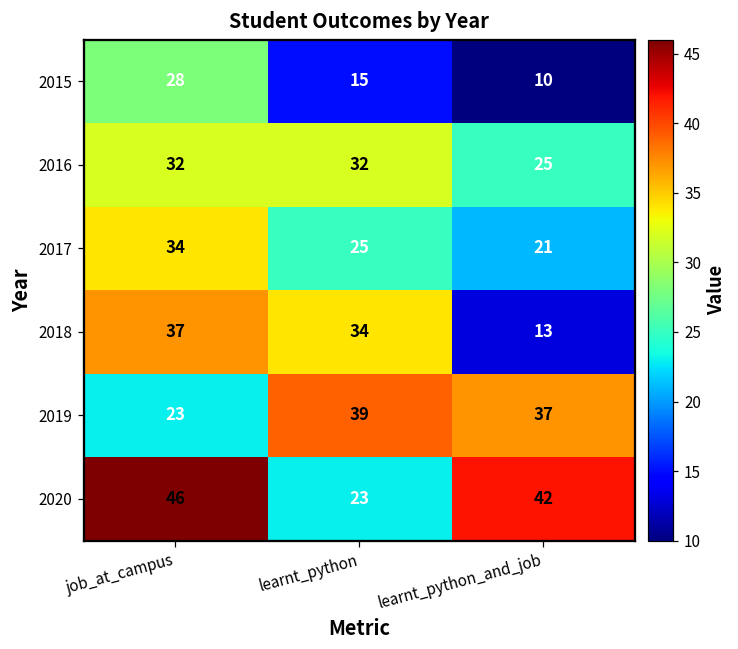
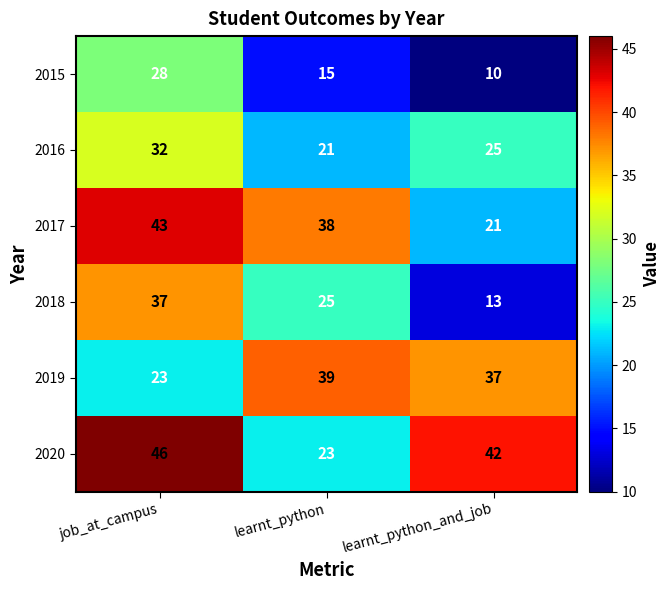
  {
    "2015": {
      "job_at_campus": 28,
      "learnt_python": 15,
      "learnt_python_and_job": 10
    },
    "2016": {
      "job_at_campus": 32,
-     "learnt_python": 32,
+     "learnt_python": 21,
      "learnt_python_and_job": 25
    },
    "2017": {
-     "job_at_campus": 34,
-     "learnt_python": 25,
+     "job_at_campus": 43,
+     "learnt_python": 38,
      "learnt_python_and_job": 21
    },
    "2018": {
      "job_at_campus": 37,
-     "learnt_python": 34,
+     "learnt_python": 25,
      "learnt_python_and_job": 13
    },
    "2019": {
      "job_at_campus": 23,
      "learnt_python": 39,
      "learnt_python_and_job": 37
    },
    "2020": {
      "job_at_campus": 46,
      "learnt_python": 23,
      "learnt_python_and_job": 42
    }
  }
